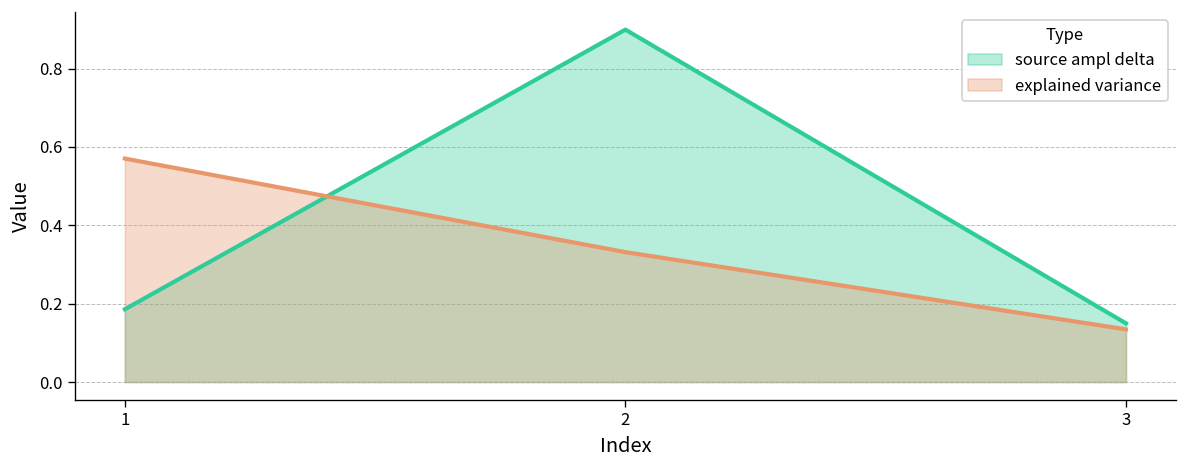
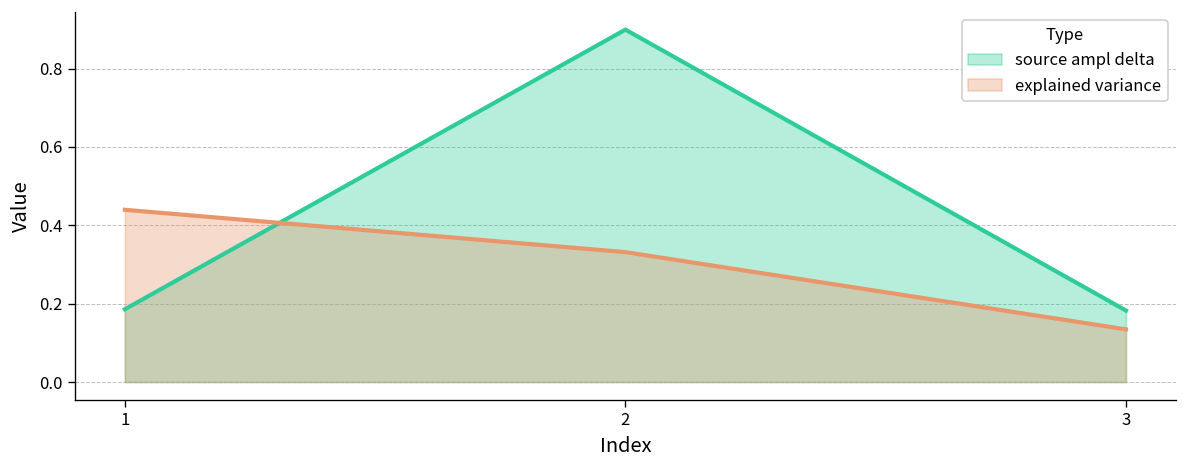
  {
    "source ampl delta": {
      "1": 0.19,
      "2": 0.90,
-     "3": 0.15
+     "3": 0.18
    },
    "explained variance": {
-     "1": 0.57,
+     "1": 0.44,
      "2": 0.33,
      "3": 0.13
    }
  }
